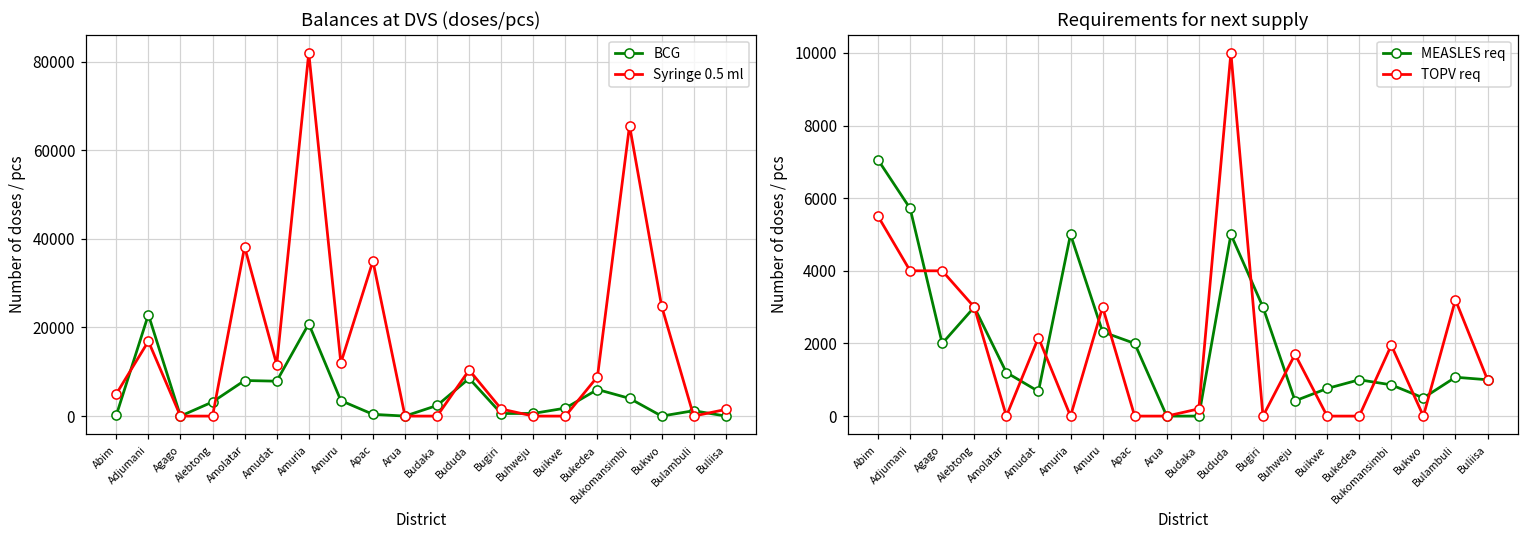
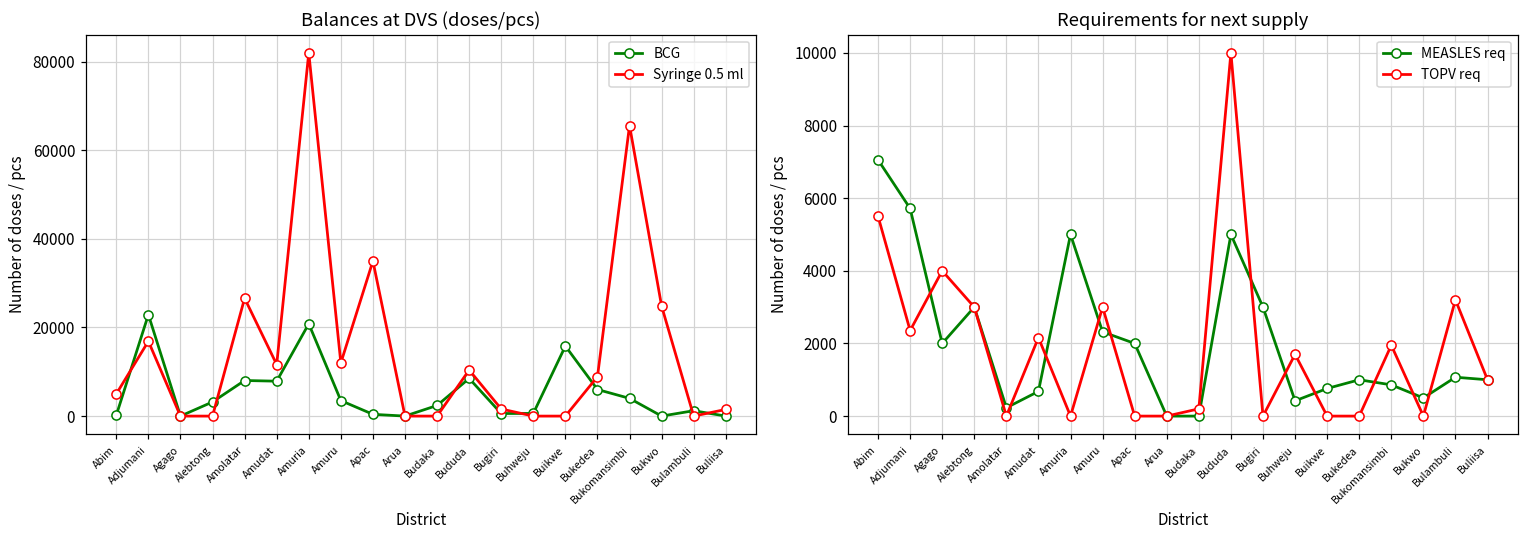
  {
    "Balances at DVS (doses/pcs)": {
      "BCG": {
        "Abim": 0,
        "Adjumani": 23000,
        "Alebtong": 3000,
        "Amolatar": 8000,
        "Amudat": 8000,
        "Amuria": 21000,
        "Amuru": 4000,
        "Apac": 0,
        "Budaka": 2000,
        "Bududa": 9000,
        "Bugiri": 1000,
-       "Buikwe": 2000,
+       "Buikwe": 16000,
        "Bukedea": 6000,
        "Bukomansimbi": 4000,
        "Bukwo": 0,
        "Bulambuli": 1000,
        "Buliisa": 0
      },
      "Syringe 0.5 ml": {
        "Abim": 5000,
        "Adjumani": 17000,
        "Alebtong": 0,
-       "Amolatar": 38000,
+       "Amolatar": 27000,
        "Amudat": 12000,
        "Amuria": 82000,
        "Amuru": 12000,
        "Apac": 35000,
        "Budaka": 0,
        "Bududa": 10000,
        "Bugiri": 2000,
        "Buikwe": 0,
        "Bukedea": 9000,
        "Bukomansimbi": 66000,
        "Bukwo": 25000,
        "Bulambuli": 0,
        "Buliisa": 2000
      }
    },
    "Requirements for next supply": {
      "MEASLES req": {
        "Abim": 7100,
        "Adjumani": 5700,
        "Agago": 2000,
-       "Amolatar": 1200,
+       "Amolatar": 200,
        "Amudat": 700,
        "Amuria": 5000,
        "Amuru": 2300,
        "Apac": 2000,
        "Budaka": 0,
        "Bududa": 5000,
        "Bugiri": 3000,
        "Buhweju": 400,
        "Buikwe": 800,
        "Bukedea": 1000,
        "Bukomansimbi": 900,
        "Bukwo": 500,
        "Bulambuli": 1100
      },
      "TOPV req": {
        "Abim": 5500,
-       "Adjumani": 4000,
+       "Adjumani": 2400,
        "Agago": 4000,
        "Amolatar": 0,
        "Amudat": 2200,
        "Amuria": 0,
        "Amuru": 3000,
        "Apac": 0,
        "Budaka": 200,
        "Bududa": 10000,
        "Bugiri": 0,
        "Buhweju": 1700,
        "Buikwe": 0,
        "Bukedea": 0,
        "Bukomansimbi": 2000,
        "Bukwo": 0,
        "Bulambuli": 3200
      }
    }
  }
